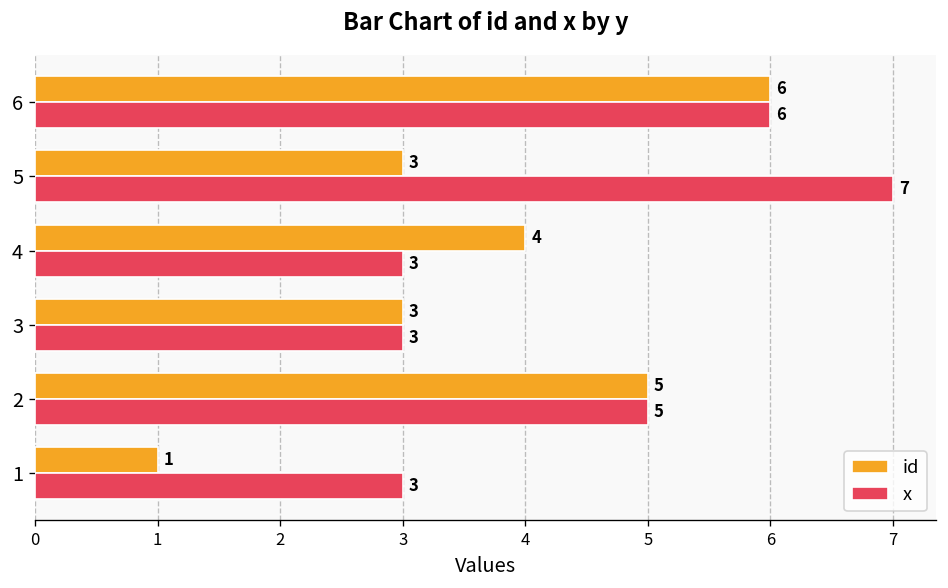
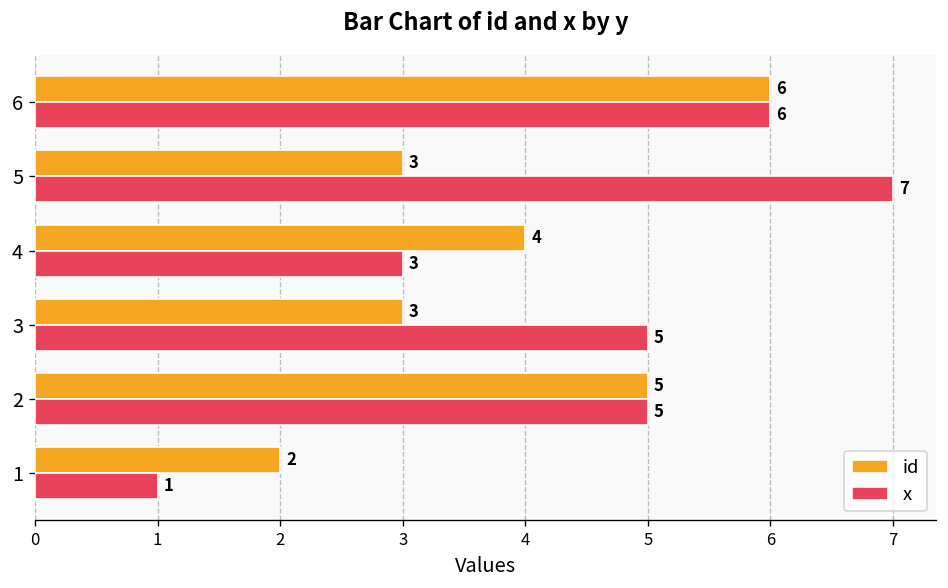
  {
    "id": {
      "6": 6,
      "5": 3,
      "4": 4,
      "3": 3,
      "2": 5,
-     "1": 1
+     "1": 2
    },
    "x": {
      "6": 6,
      "5": 7,
      "4": 3,
-     "3": 3,
+     "3": 5,
      "2": 5,
-     "1": 3
+     "1": 1
    }
  }
